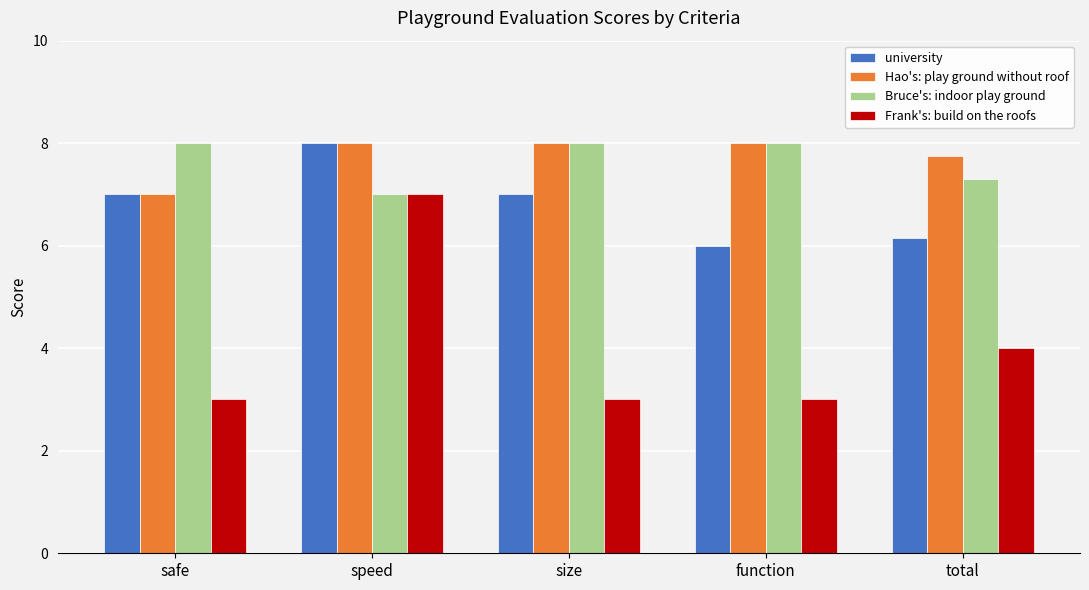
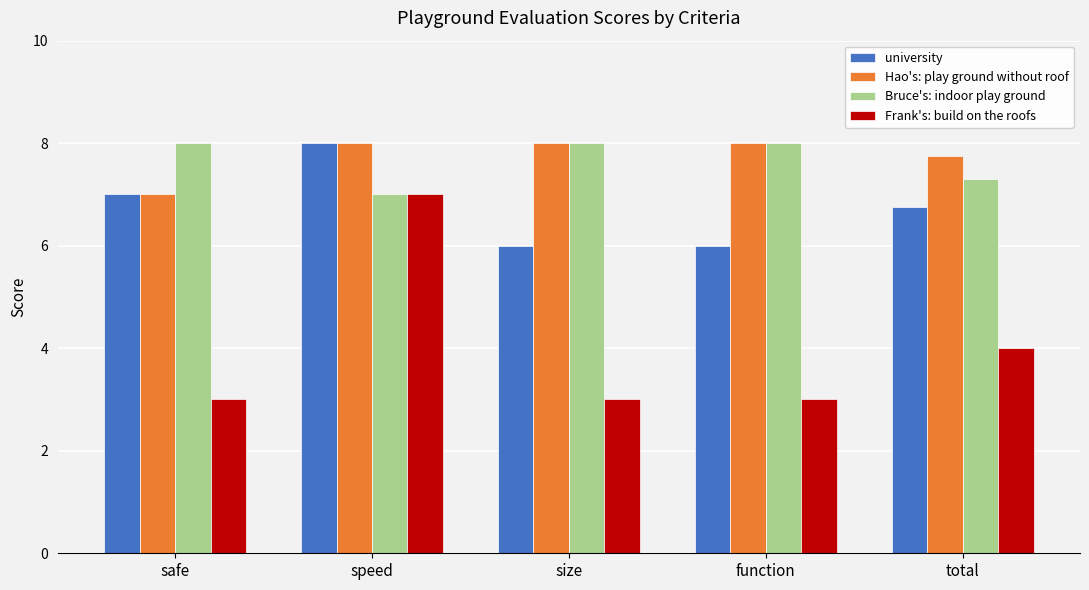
  {
    "university": {
      "safe": 7.0,
      "speed": 8.0,
-     "size": 7,
+     "size": 6,
      "function": 6.0,
-     "total": 6.2
+     "total": 6.8
    },
    "Hao's: play ground without roof": {
      "safe": 7.0,
      "speed": 8.0,
      "size": 8.0,
      "function": 8.0,
      "total": 7.8
    },
    "Bruce's: indoor play ground": {
      "safe": 8.0,
      "speed": 7.0,
      "size": 8.0,
      "function": 8.0,
      "total": 7.3
    },
    "Frank's: build on the roofs": {
      "safe": 3.0,
      "speed": 7.0,
      "size": 3.0,
      "function": 3.0,
      "total": 4.0
    }
  }
